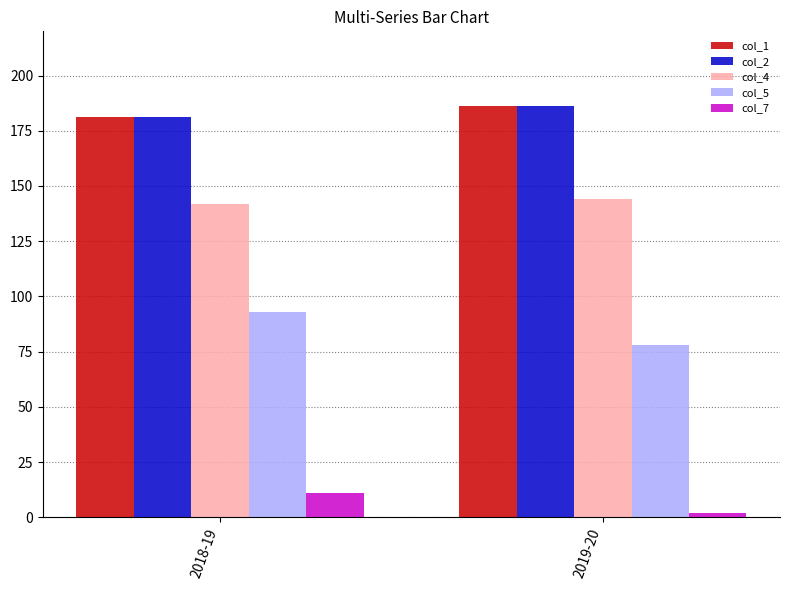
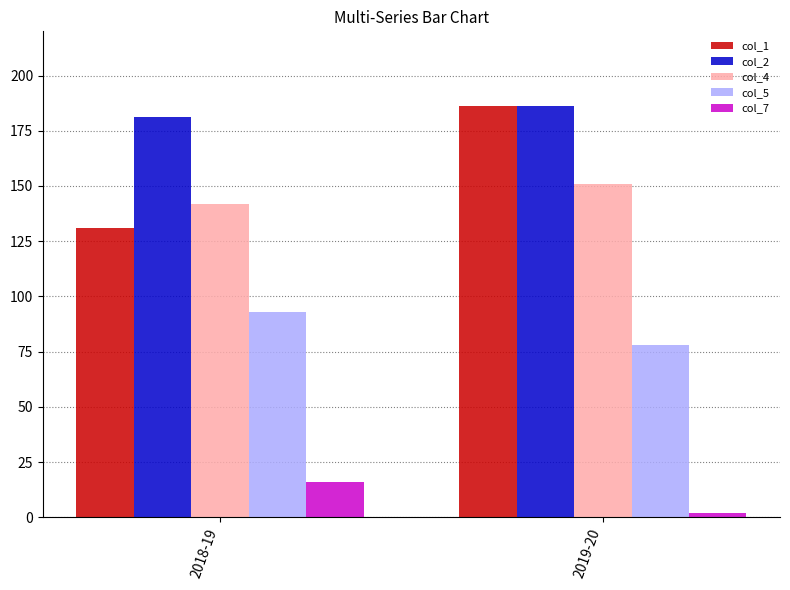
  {
    "col_1": {
-     "2018-19": 181,
+     "2018-19": 131,
      "2019-20": 186
    },
    "col_2": {
      "2018-19": 181,
      "2019-20": 186
    },
    "col_4": {
      "2018-19": 142,
-     "2019-20": 144
+     "2019-20": 151
    },
    "col_5": {
      "2018-19": 93,
      "2019-20": 78
    },
    "col_7": {
-     "2018-19": 11,
+     "2018-19": 16,
      "2019-20": 2
    }
  }
